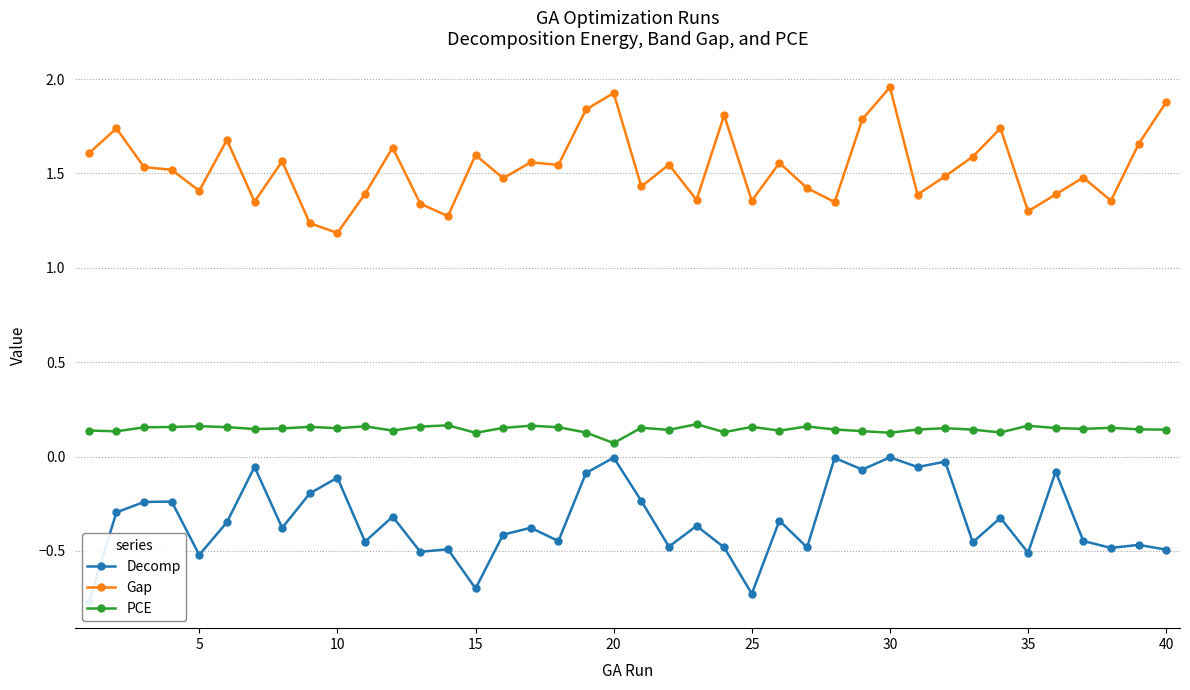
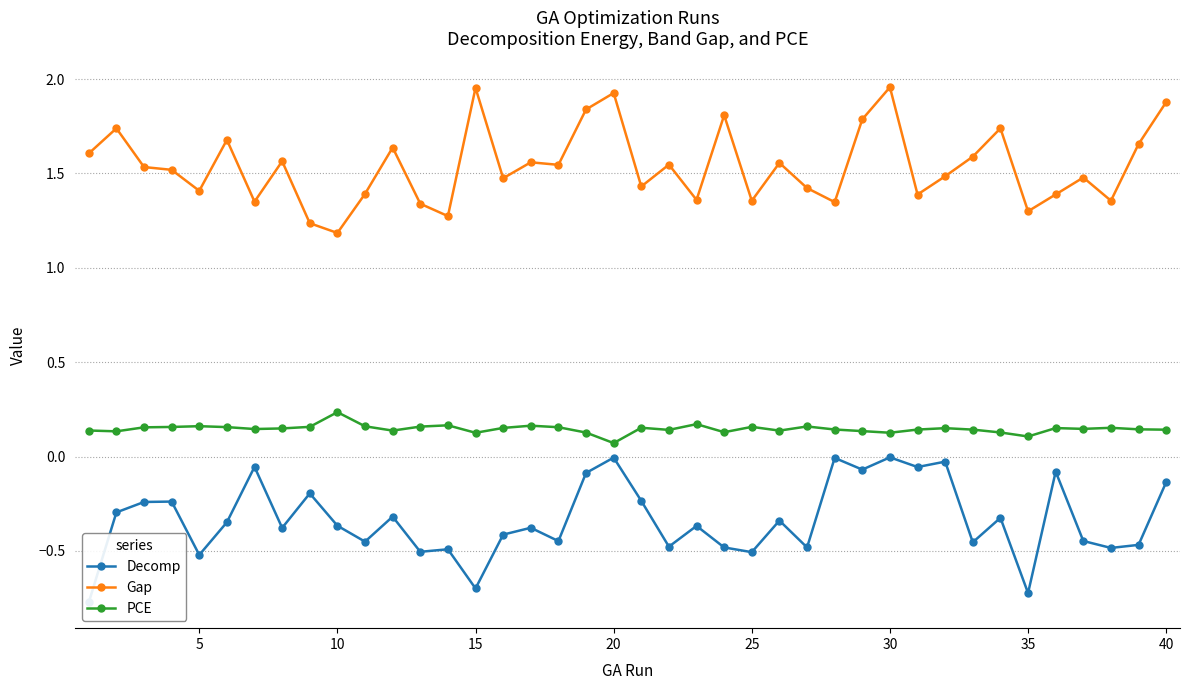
  {
    "Decomp": {
      "5": -0.52,
-     "10": -0.11,
+     "10": -0.37,
      "15": -0.70,
      "20": -0.01,
-     "25": -0.73,
+     "25": -0.51,
      "30": 0.00,
-     "35": -0.51,
-     "40": -0.49
+     "35": -0.72,
+     "40": -0.14
    },
    "Gap": {
      "5": 1.41,
      "10": 1.18,
-     "15": 1.60,
+     "15": 1.95,
      "20": 1.93,
      "25": 1.36,
      "30": 1.96,
      "35": 1.30,
      "40": 1.88
    },
    "PCE": {
      "5": 0.16,
-     "10": 0.15,
+     "10": 0.24,
      "15": 0.13,
      "20": 0.07,
      "25": 0.16,
      "30": 0.13,
-     "35": 0.16,
+     "35": 0.11,
      "40": 0.14
    }
  }
